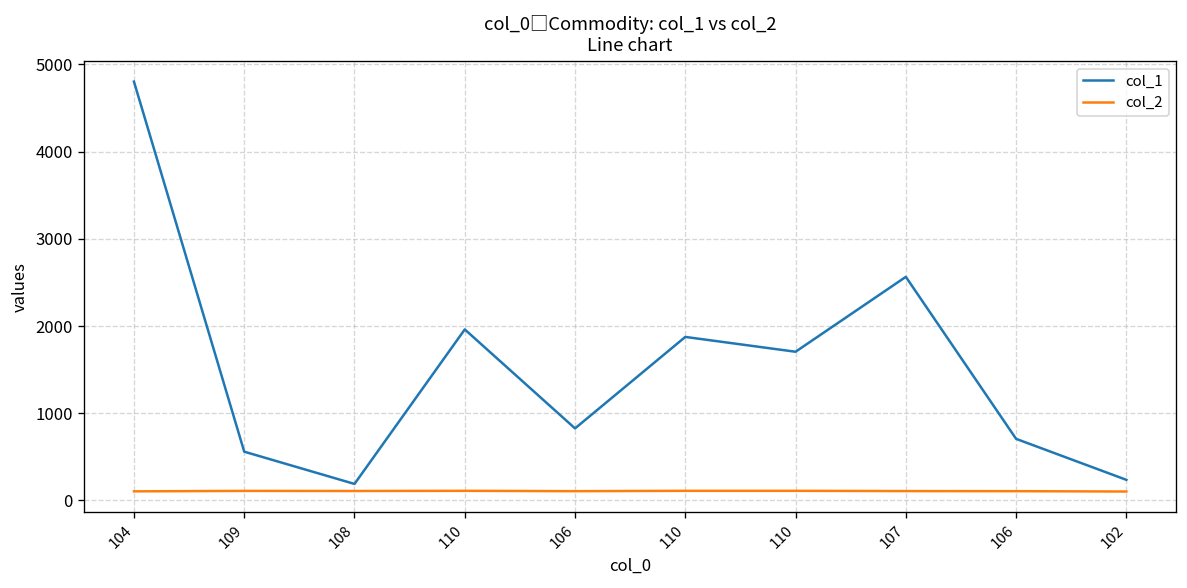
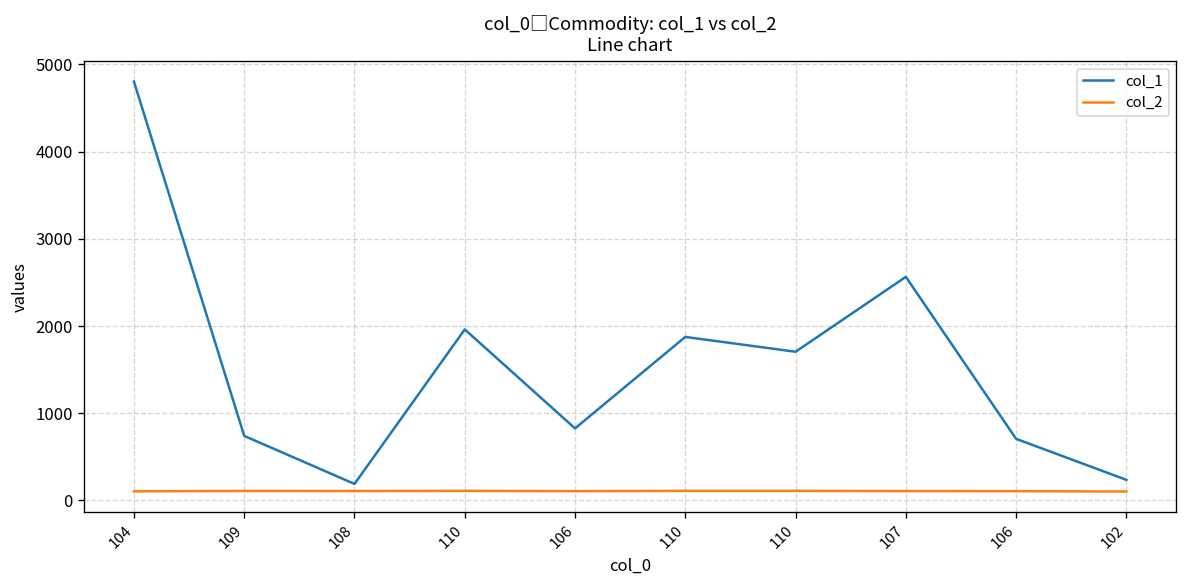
  {
    "col_1": {
      "104": 4800,
-     "109": 600,
+     "109": 700,
      "108": 200,
      "107": 2600,
      "102": 200
    },
    "col_2": {
      "104": 100,
      "109": 100,
      "108": 100,
      "107": 100,
      "102": 100
    }
  }
